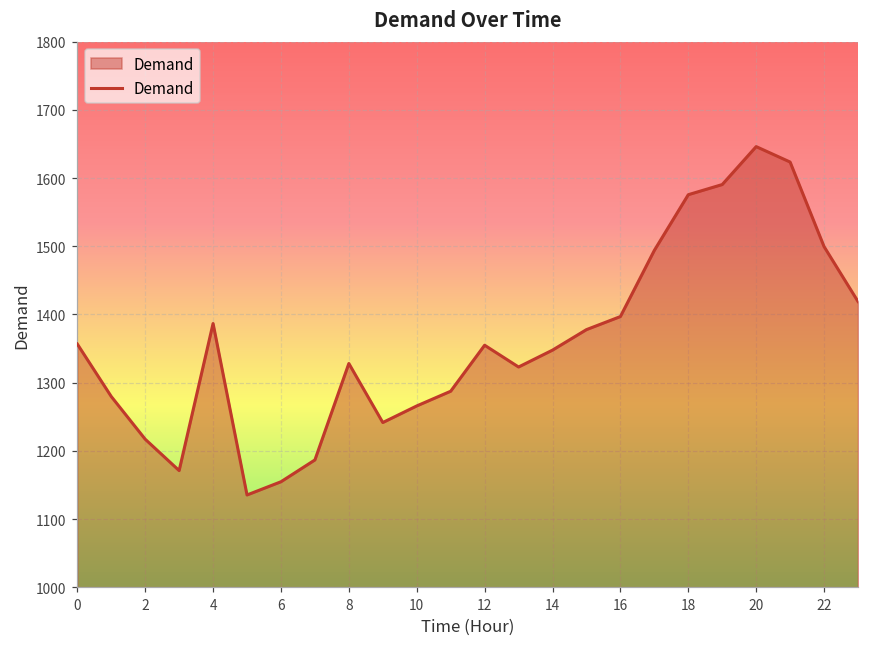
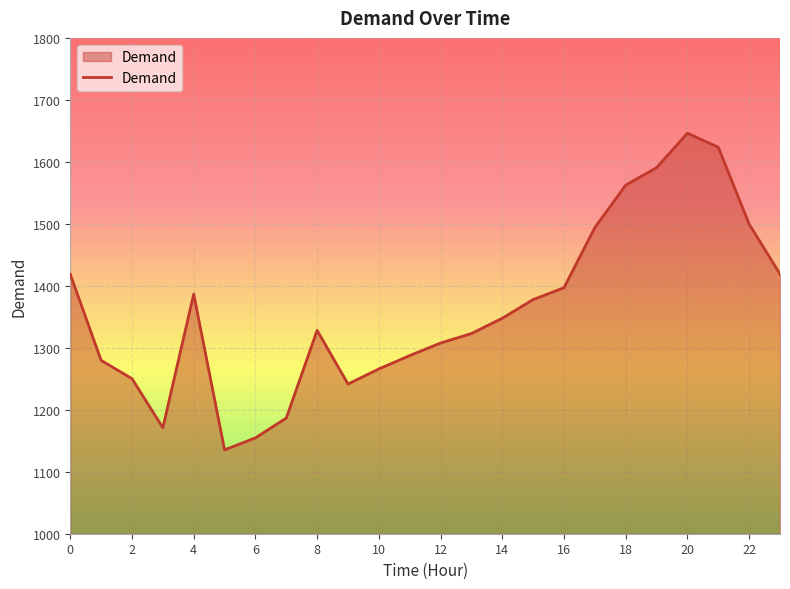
  {
-   "0": 1360,
-   "2": 1220,
+   "0": 1420,
+   "2": 1250,
    "4": 1390,
    "6": 1150,
    "8": 1330,
    "10": 1270,
-   "12": 1350,
+   "12": 1310,
    "14": 1350,
    "16": 1400,
-   "18": 1580,
+   "18": 1560,
    "20": 1650,
    "22": 1500
  }
